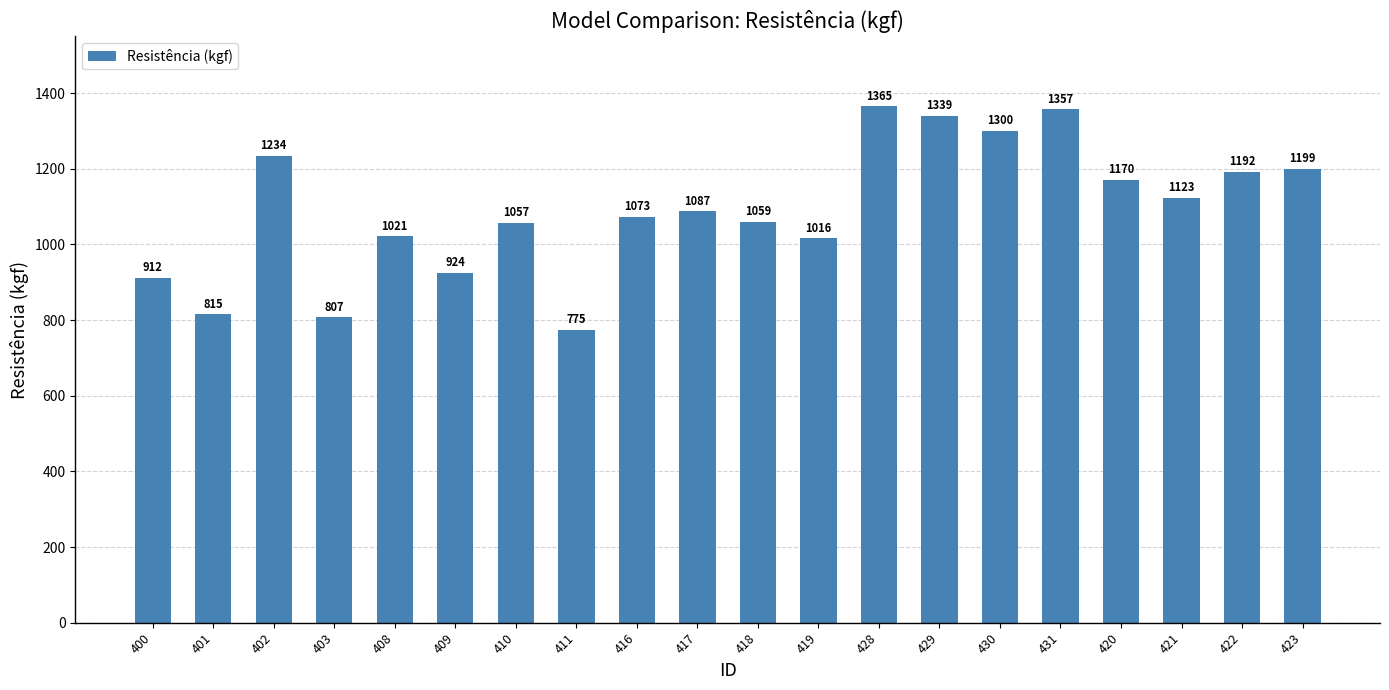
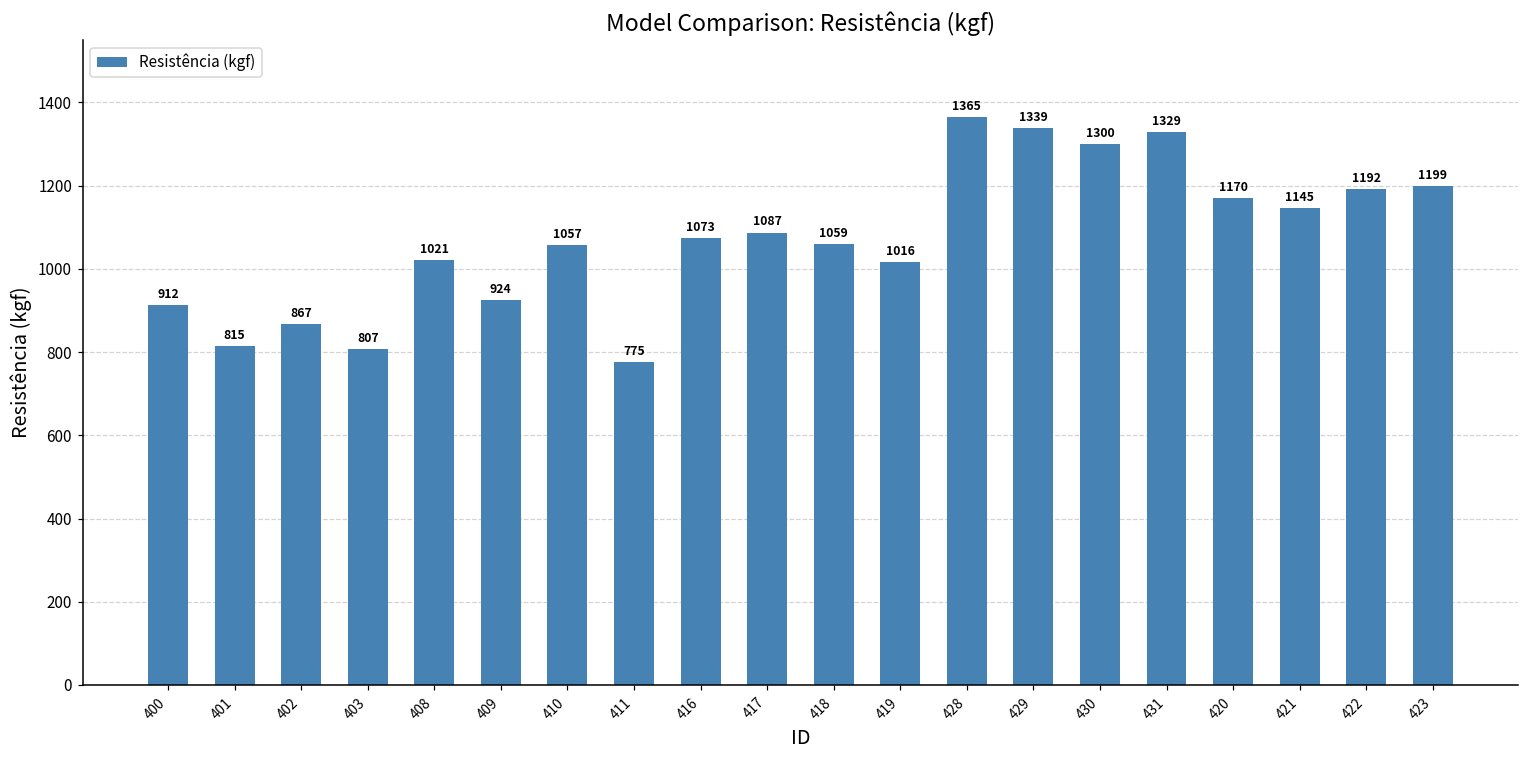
  {
    "400": 912,
    "401": 815,
-   "402": 1234,
+   "402": 867,
    "403": 807,
    "408": 1021,
    "409": 924,
    "410": 1057,
    "411": 775,
    "416": 1073,
    "417": 1087,
    "418": 1059,
    "419": 1016,
    "428": 1365,
    "429": 1339,
    "430": 1300,
-   "431": 1357,
+   "431": 1329,
    "420": 1170,
-   "421": 1123,
+   "421": 1145,
    "422": 1192,
    "423": 1199
  }
